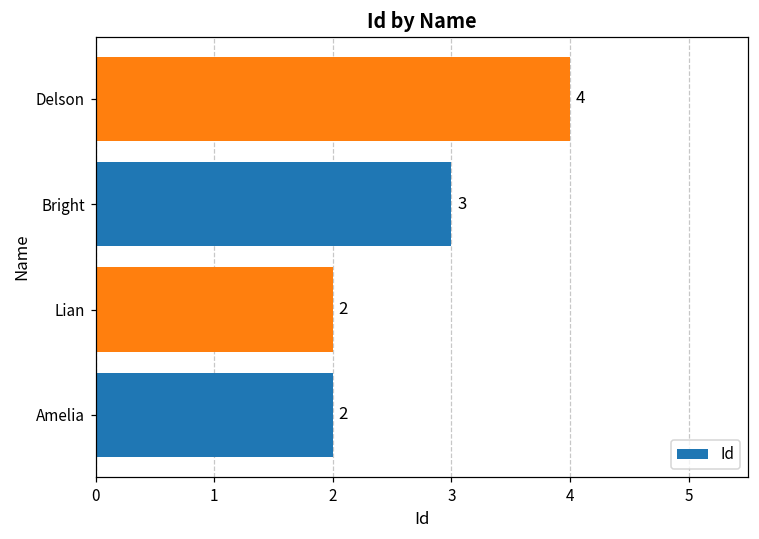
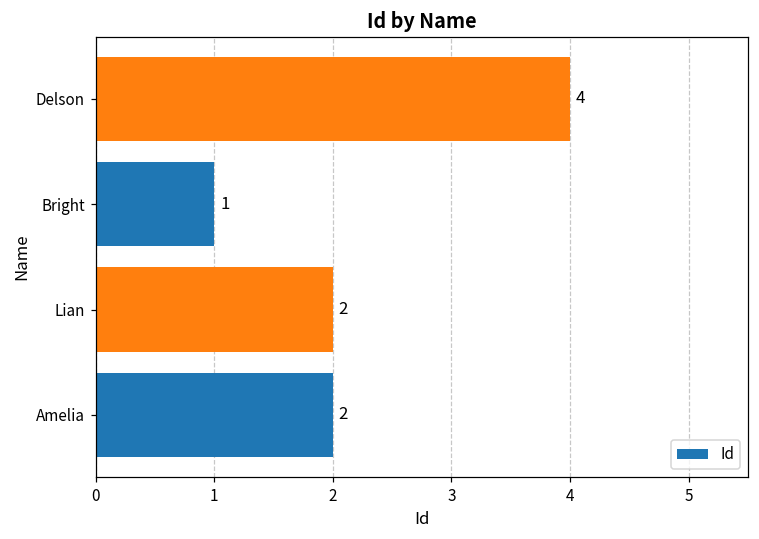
  {
    "Delson": 4,
-   "Bright": 3,
+   "Bright": 1,
    "Lian": 2,
    "Amelia": 2
  }
